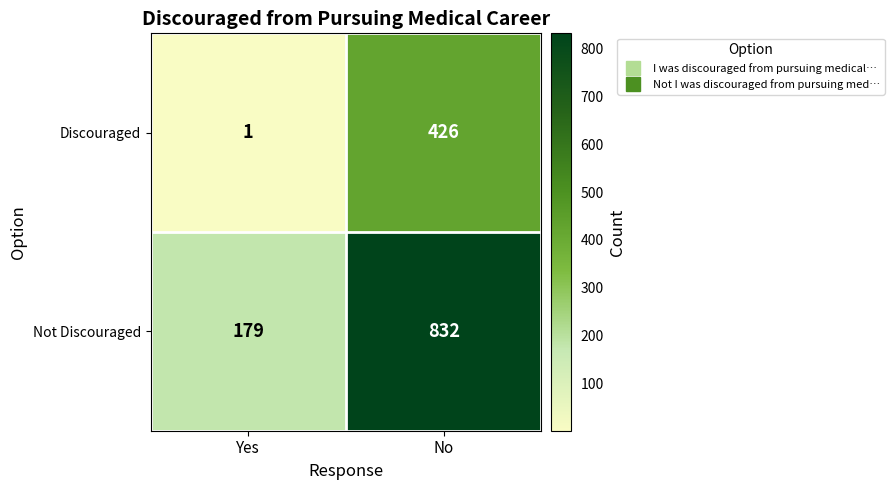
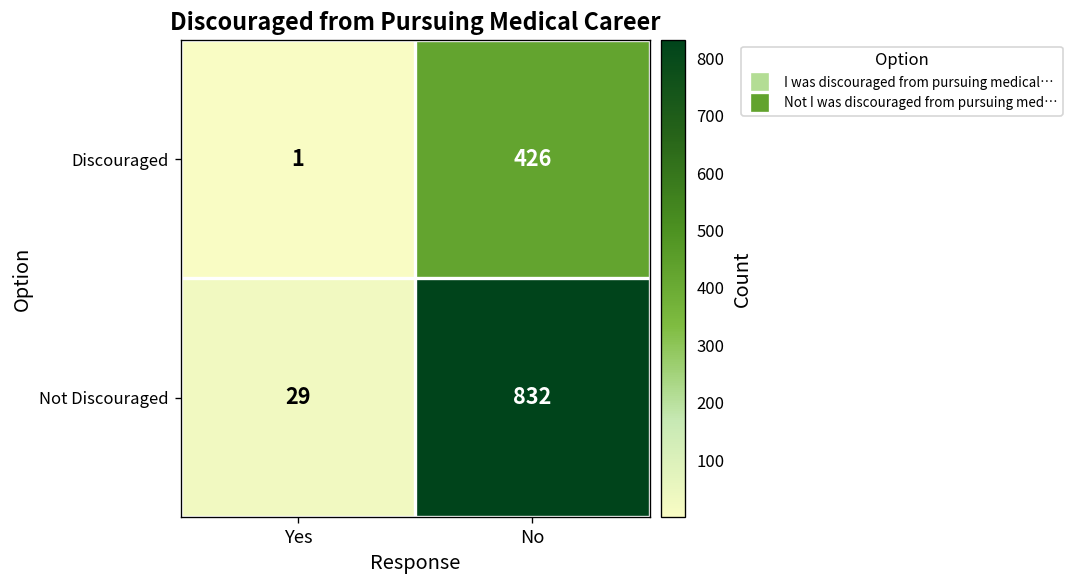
  {
    "Discouraged": {
      "Yes": 1,
      "No": 426
    },
    "Not Discouraged": {
-     "Yes": 179,
+     "Yes": 29,
      "No": 832
    }
  }
